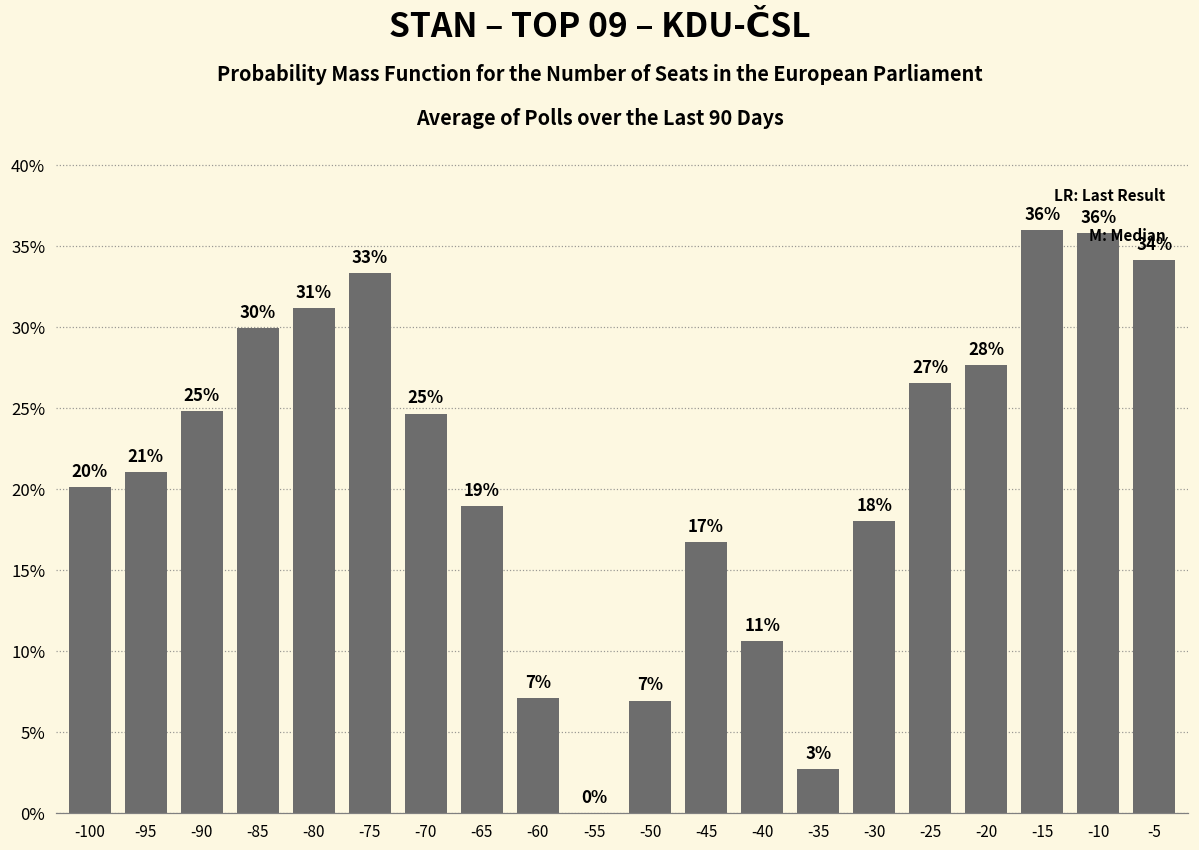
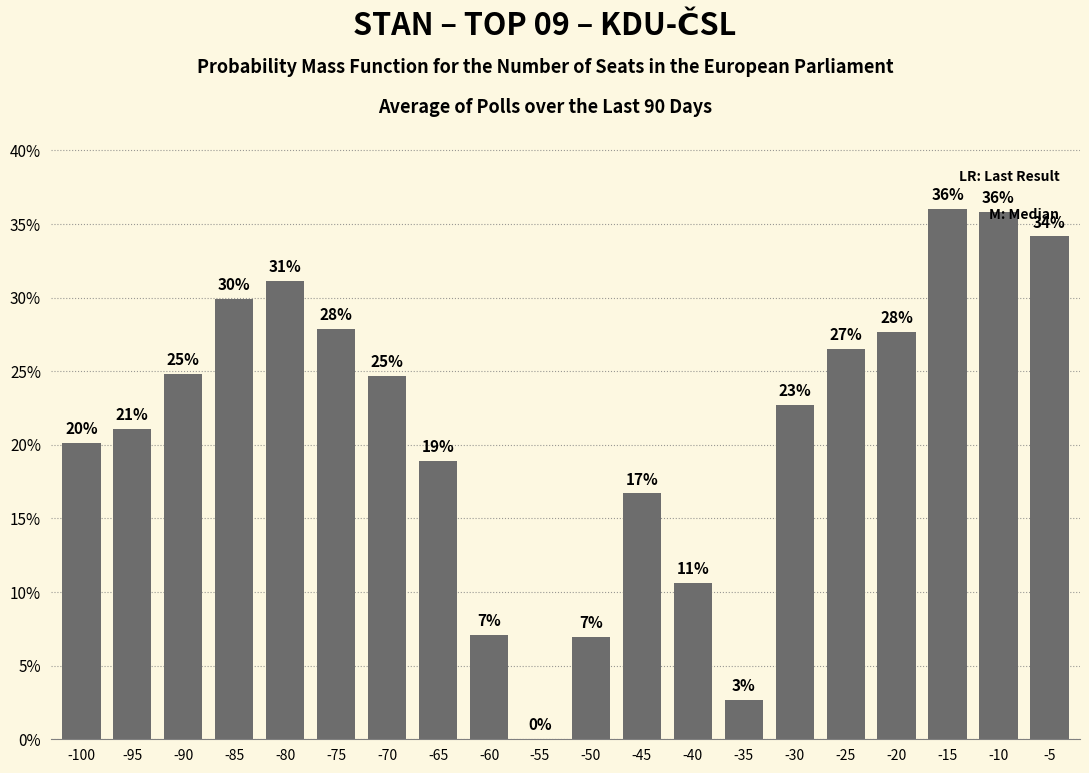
  {
    "-100": "20%",
    "-95": "21%",
    "-90": "25%",
    "-85": "30%",
    "-80": "31%",
-   "-75": "33%",
+   "-75": "28%",
    "-70": "25%",
    "-65": "19%",
    "-60": "7%",
    "-55": "0%",
    "-50": "7%",
    "-45": "17%",
    "-40": "11%",
    "-35": "3%",
-   "-30": "18%",
+   "-30": "23%",
    "-25": "27%",
    "-20": "28%",
    "-15": "36%",
    "-10": "36%"
  }
